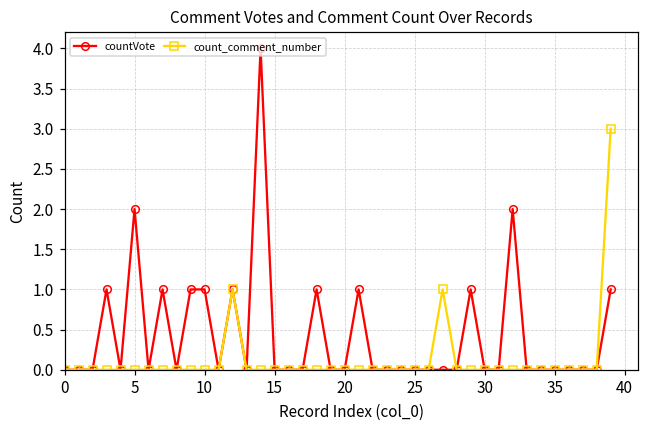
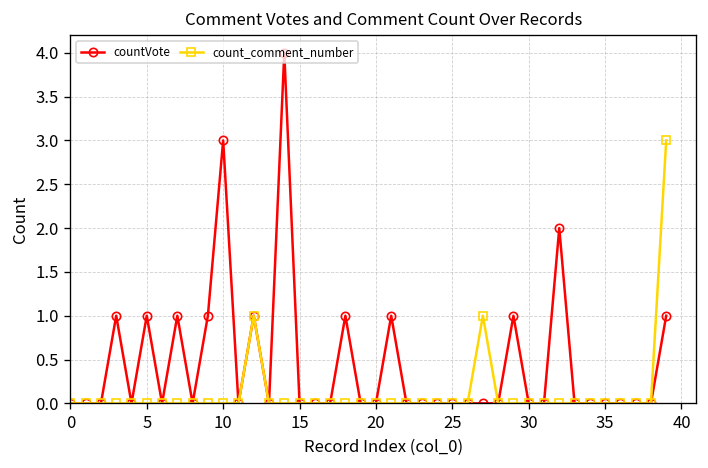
  {
    "countVote": {
-     "5": 2,
-     "10": 1
+     "5": 1,
+     "10": 3
    },
    "count_comment_number": {
      "5": 0,
      "10": 0
    }
  }
